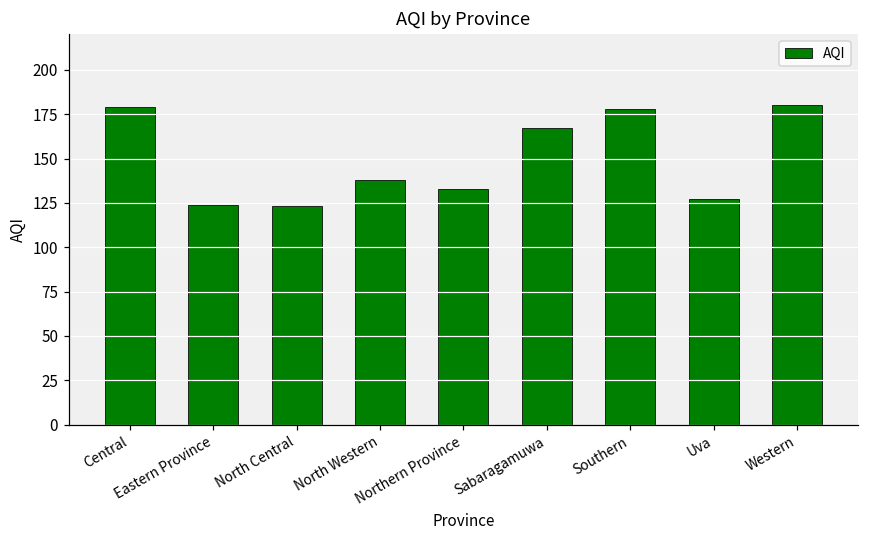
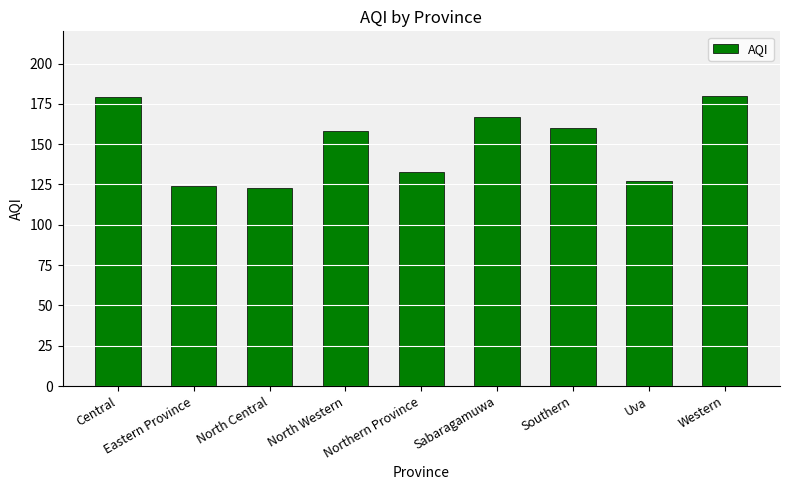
  {
    "Central": 179,
    "Eastern Province": 124,
    "North Central": 123,
-   "North Western": 138,
+   "North Western": 158,
    "Northern Province": 133,
    "Sabaragamuwa": 167,
-   "Southern": 178,
+   "Southern": 160,
    "Uva": 127,
    "Western": 180
  }
